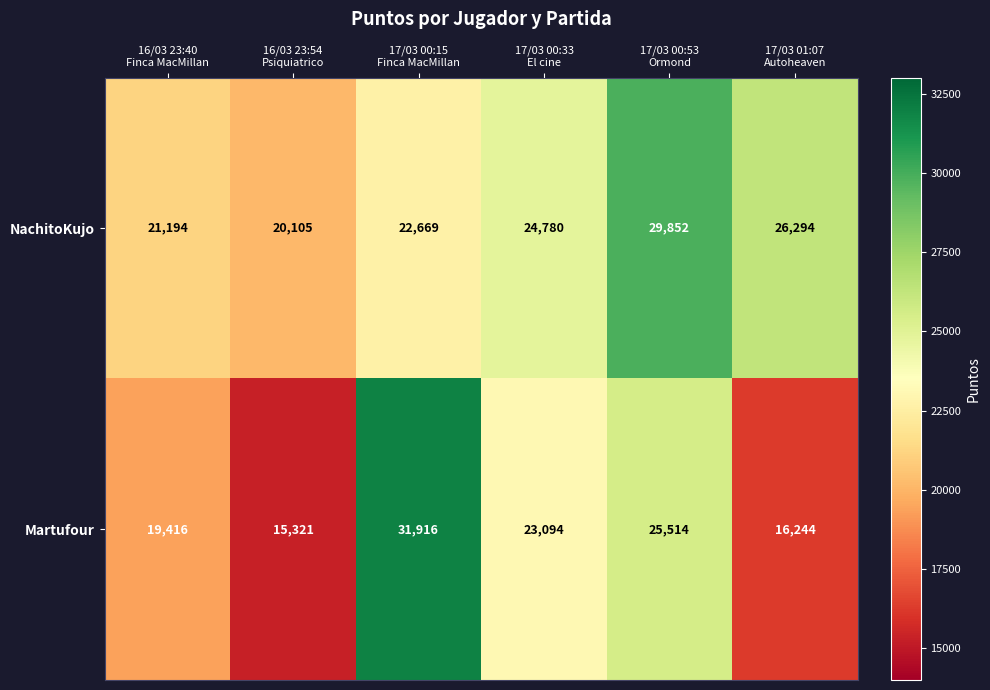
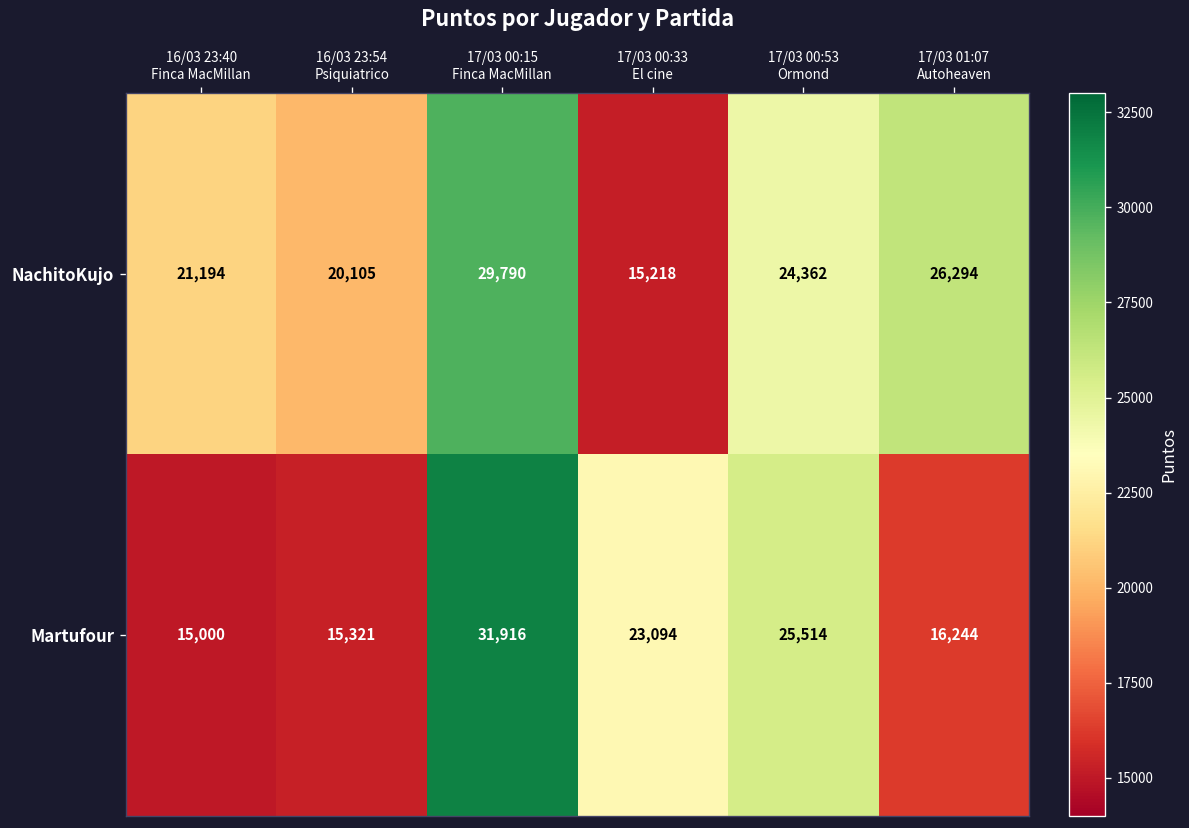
  {
    "NachitoKujo": {
      "16/03 23:40 Finca MacMillan": "21,194",
      "16/03 23:54 Psiquiatrico": "20,105",
-     "17/03 00:15 Finca MacMillan": "22,669",
-     "17/03 00:33 El cine": "24,780",
-     "17/03 00:53 Ormond": "29,852",
+     "17/03 00:15 Finca MacMillan": "29,790",
+     "17/03 00:33 El cine": "15,218",
+     "17/03 00:53 Ormond": "24,362",
      "17/03 01:07 Autoheaven": "26,294"
    },
    "Martufour": {
-     "16/03 23:40 Finca MacMillan": "19,416",
+     "16/03 23:40 Finca MacMillan": "15,000",
      "16/03 23:54 Psiquiatrico": "15,321",
      "17/03 00:15 Finca MacMillan": "31,916",
      "17/03 00:33 El cine": "23,094",
      "17/03 00:53 Ormond": "25,514",
      "17/03 01:07 Autoheaven": "16,244"
    }
  }
